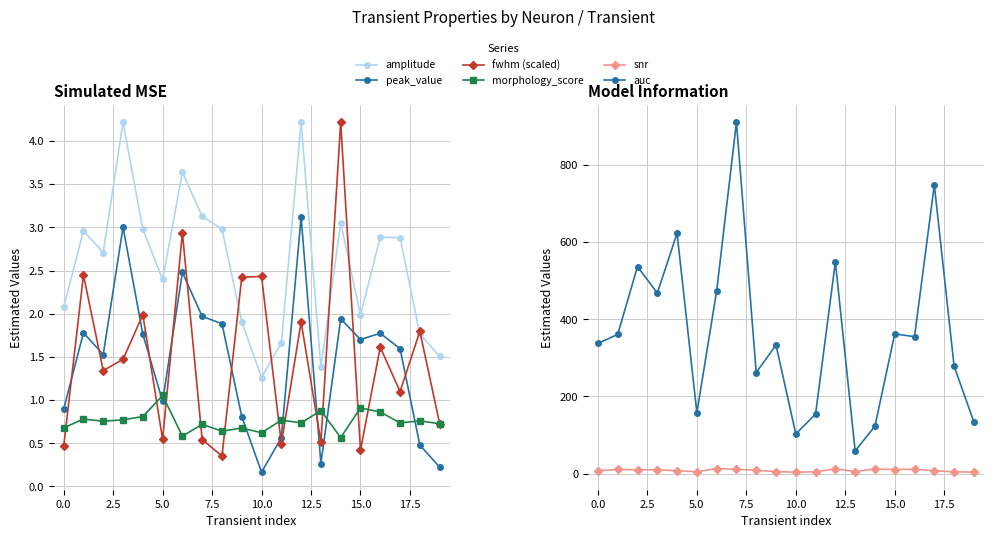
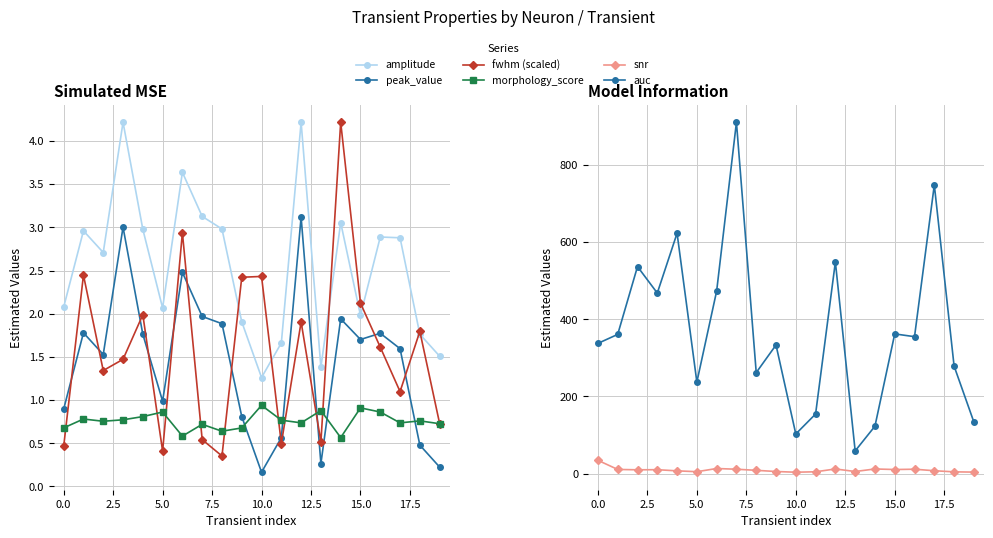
  {
    "Simulated MSE": {
      "amplitude": {
        "0.0": 2.1,
-       "5.0": 2.4,
+       "5.0": 2.1,
        "10.0": 1.3,
        "15.0": 2.0
      },
      "peak_value": {
        "0.0": 0.9,
        "5.0": 1.0,
        "10.0": 0.2,
        "15.0": 1.7
      },
      "fwhm (scaled)": {
        "0.0": 0.5,
-       "5.0": 0.5,
+       "5.0": 0.4,
        "10.0": 2.4,
-       "15.0": 0.4
+       "15.0": 2.1
      },
      "morphology_score": {
        "0.0": 0.7,
-       "5.0": 1.1,
-       "10.0": 0.6,
+       "5.0": 0.9,
+       "10.0": 0.9,
        "15.0": 0.9
      }
    },
    "Model Information": {
      "snr": {
-       "0.0": 10,
+       "0.0": 30,
        "5.0": 0,
        "10.0": 0,
        "15.0": 10
      },
      "auc": {
        "0.0": 340,
-       "5.0": 160,
+       "5.0": 240,
        "10.0": 100,
        "15.0": 360
      }
    }
  }
